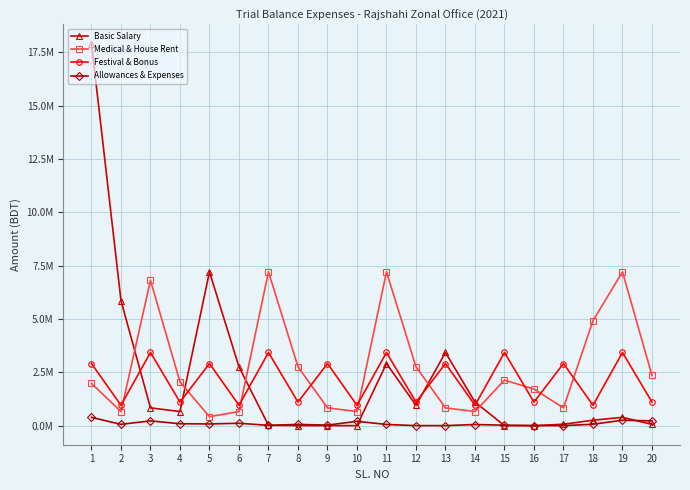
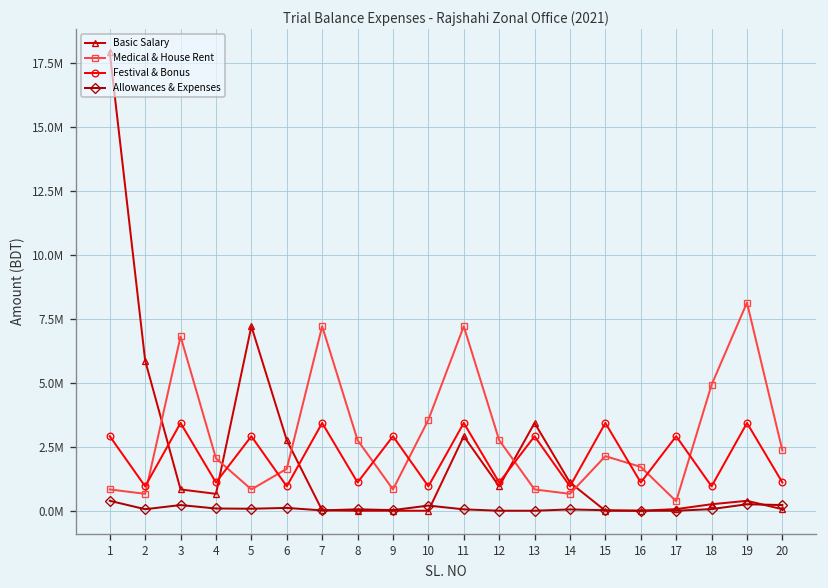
  {
    "Medical & House Rent": {
-     "1": 2000000,
+     "1": 800000,
      "2": 700000,
      "3": 6800000,
      "4": 2000000,
-     "5": 400000,
-     "6": 700000,
+     "5": 800000,
+     "6": 1600000,
      "7": 7200000,
      "8": 2800000,
      "9": 800000,
-     "10": 700000,
+     "10": 3600000,
      "11": 7200000,
      "12": 2800000,
      "13": 800000,
      "14": 700000,
      "15": 2100000,
      "16": 1700000,
-     "17": 800000,
+     "17": 400000,
      "18": 4900000,
-     "19": 7200000,
+     "19": 8100000,
      "20": 2400000
    }
  }
